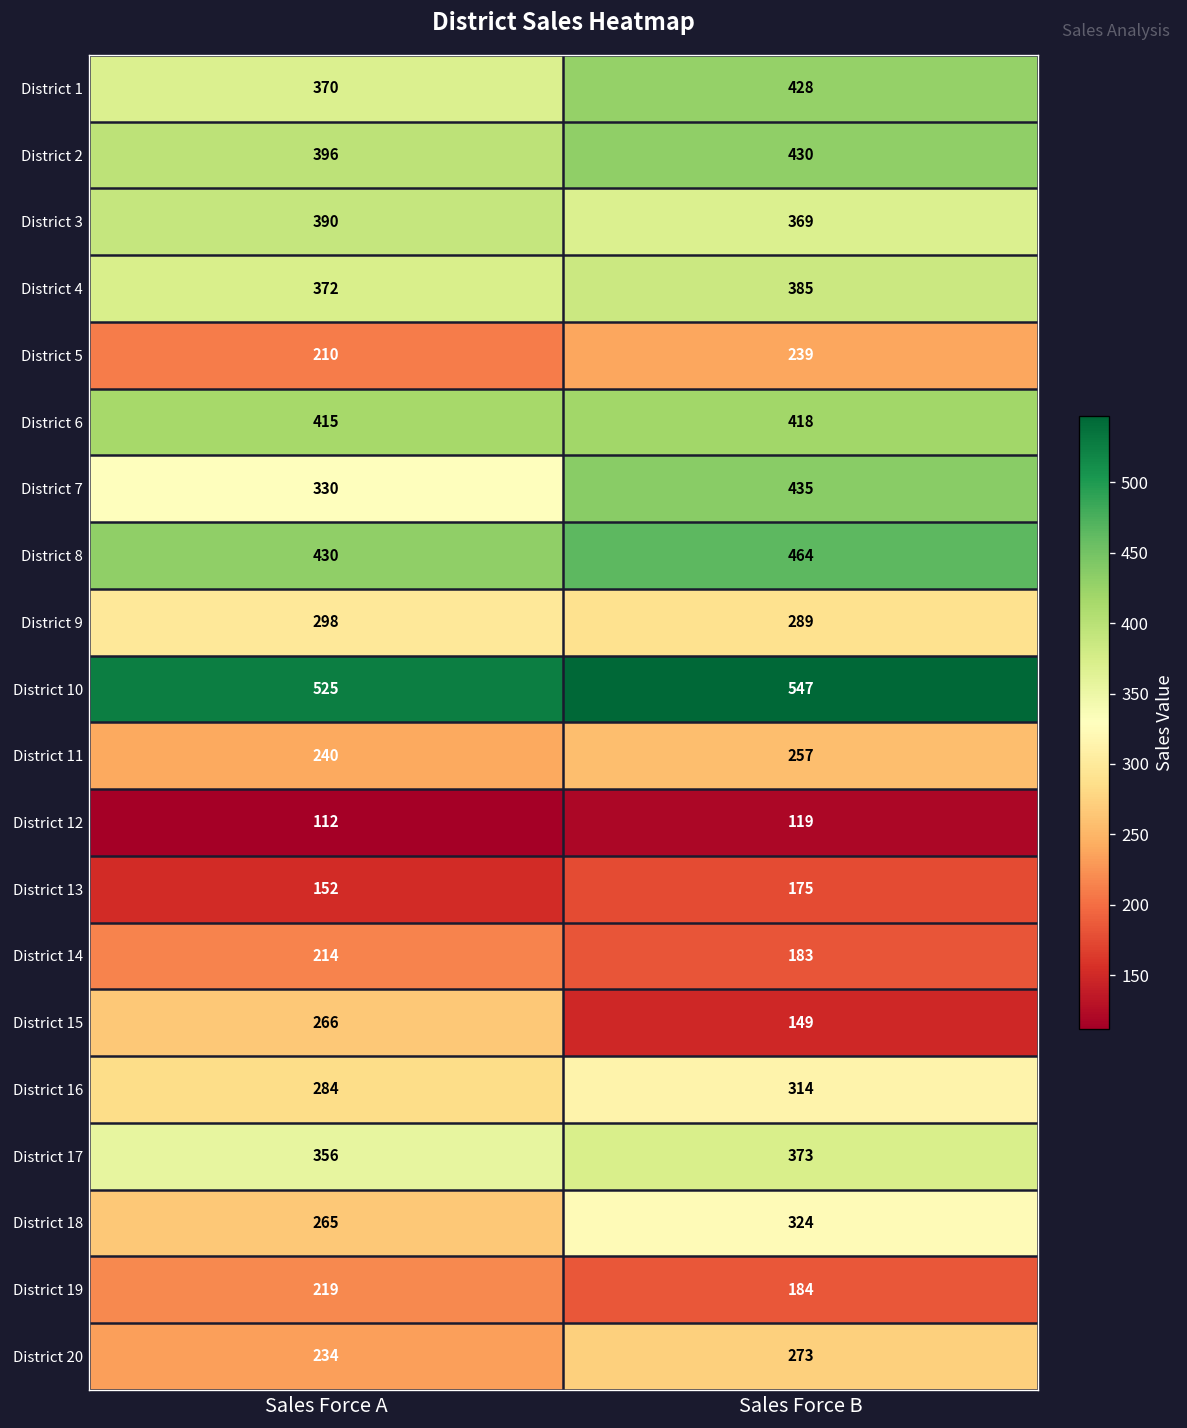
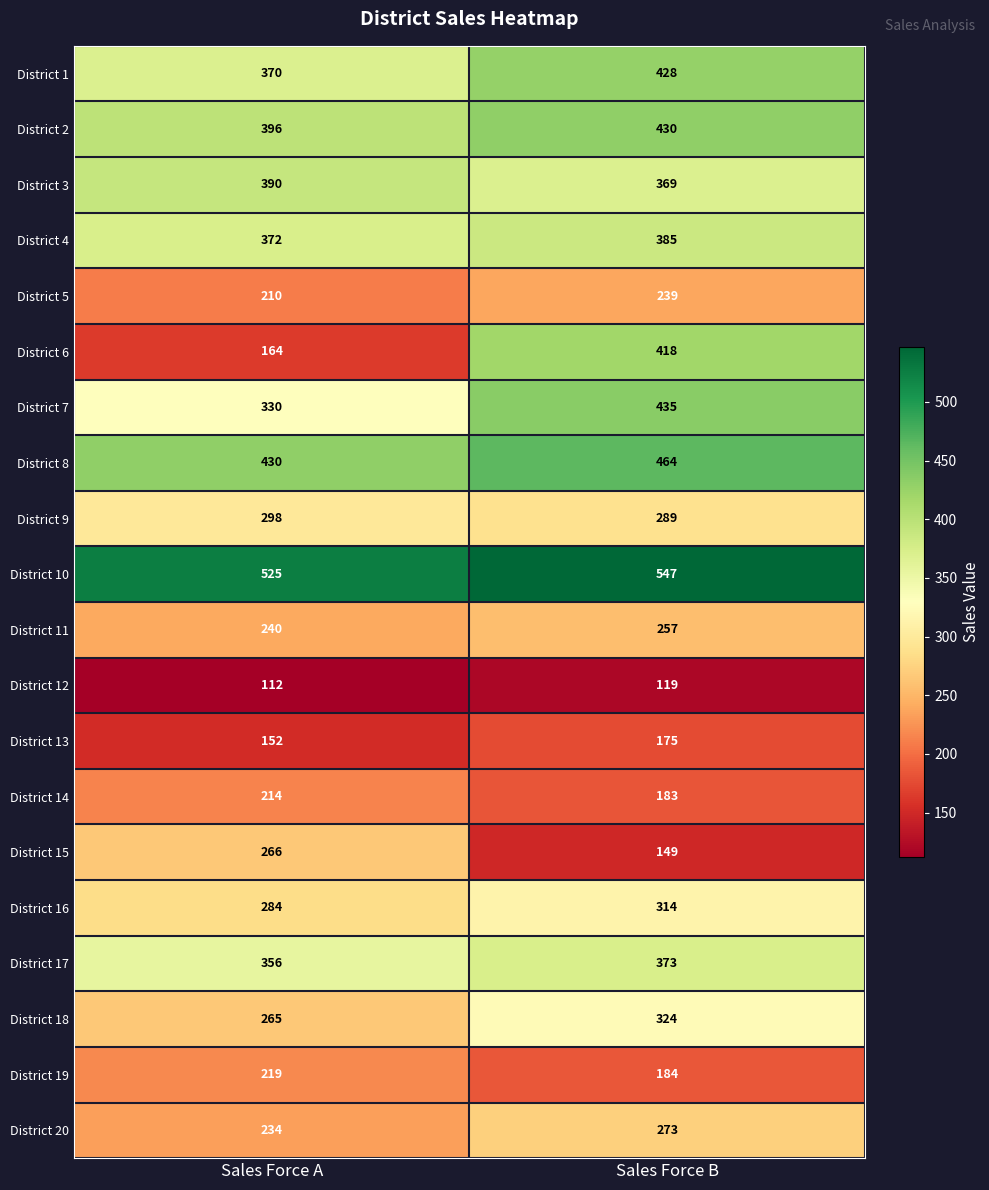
  {
    "District 1": {
      "Sales Force A": 370,
      "Sales Force B": 428
    },
    "District 2": {
      "Sales Force A": 396,
      "Sales Force B": 430
    },
    "District 3": {
      "Sales Force A": 390,
      "Sales Force B": 369
    },
    "District 4": {
      "Sales Force A": 372,
      "Sales Force B": 385
    },
    "District 5": {
      "Sales Force A": 210,
      "Sales Force B": 239
    },
    "District 6": {
-     "Sales Force A": 415,
+     "Sales Force A": 164,
      "Sales Force B": 418
    },
    "District 7": {
      "Sales Force A": 330,
      "Sales Force B": 435
    },
    "District 8": {
      "Sales Force A": 430,
      "Sales Force B": 464
    },
    "District 9": {
      "Sales Force A": 298,
      "Sales Force B": 289
    },
    "District 10": {
      "Sales Force A": 525,
      "Sales Force B": 547
    },
    "District 11": {
      "Sales Force A": 240,
      "Sales Force B": 257
    },
    "District 12": {
      "Sales Force A": 112,
      "Sales Force B": 119
    },
    "District 13": {
      "Sales Force A": 152,
      "Sales Force B": 175
    },
    "District 14": {
      "Sales Force A": 214,
      "Sales Force B": 183
    },
    "District 15": {
      "Sales Force A": 266,
      "Sales Force B": 149
    },
    "District 16": {
      "Sales Force A": 284,
      "Sales Force B": 314
    },
    "District 17": {
      "Sales Force A": 356,
      "Sales Force B": 373
    },
    "District 18": {
      "Sales Force A": 265,
      "Sales Force B": 324
    },
    "District 19": {
      "Sales Force A": 219,
      "Sales Force B": 184
    },
    "District 20": {
      "Sales Force A": 234,
      "Sales Force B": 273
    }
  }
